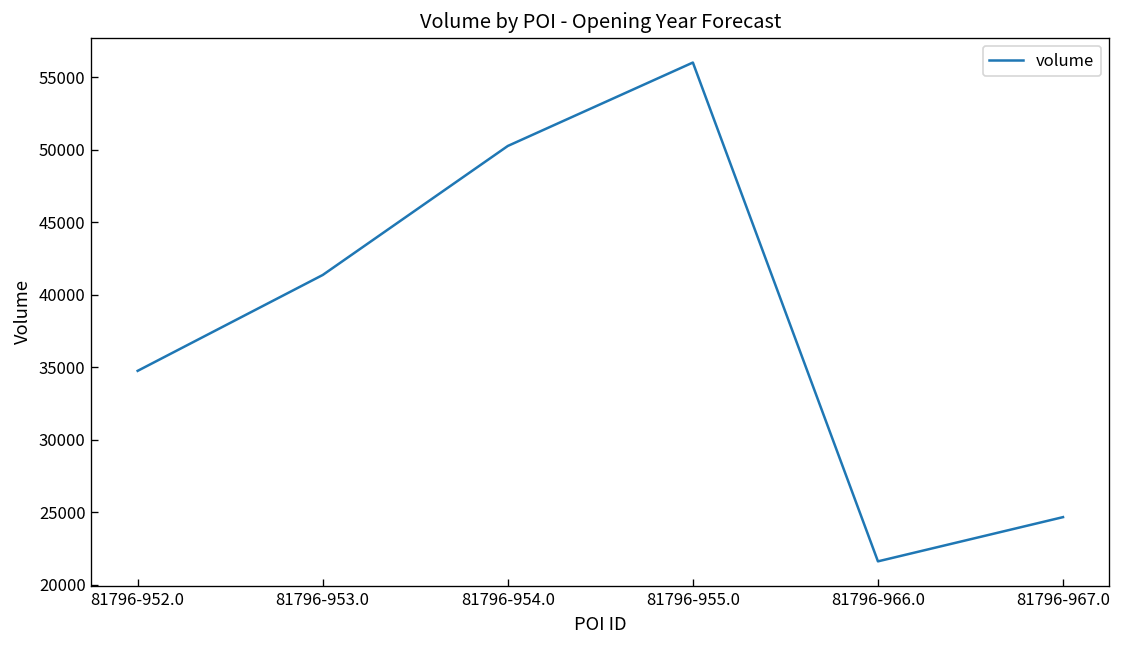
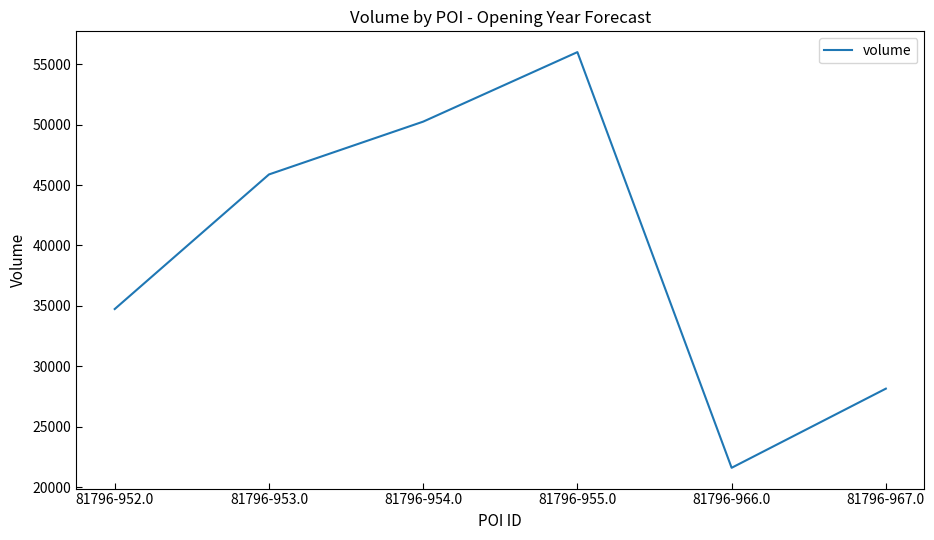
  {
    "81796-952.0": 34700,
-   "81796-953.0": 41400,
+   "81796-953.0": 45900,
    "81796-954.0": 50200,
    "81796-955.0": 56000,
    "81796-966.0": 21600,
-   "81796-967.0": 24700
+   "81796-967.0": 28200
  }
